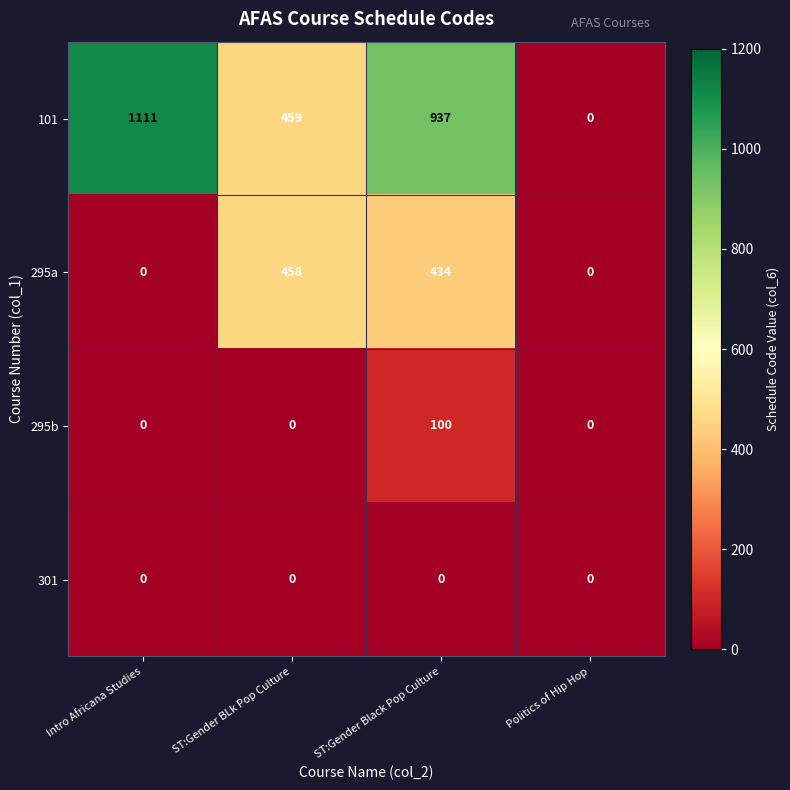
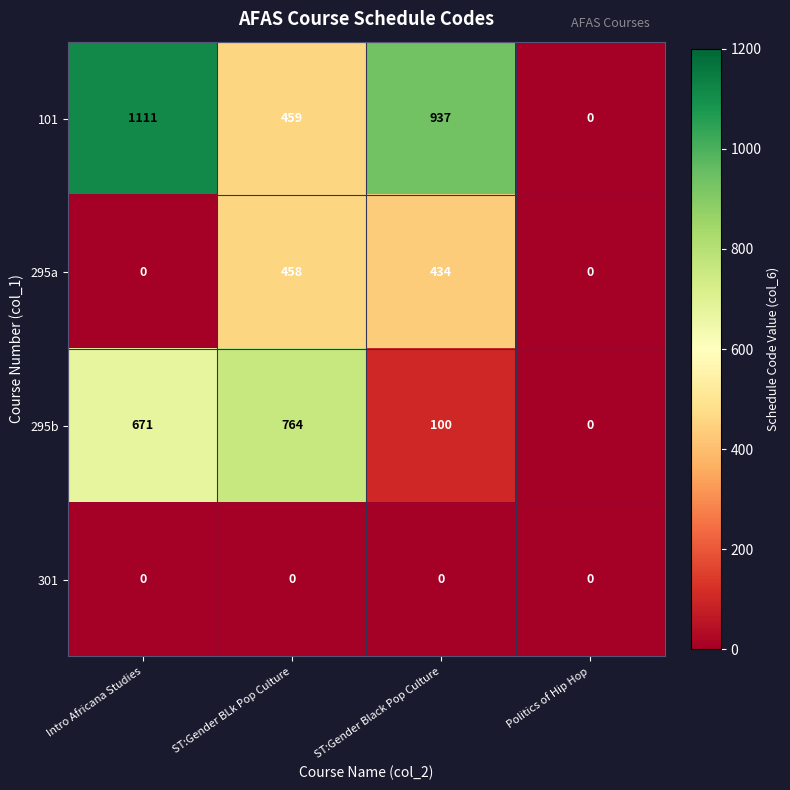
  {
    "101": {
      "Intro Africana Studies": 1111,
      "ST:Gender BLk Pop Culture": 459,
      "ST:Gender Black Pop Culture": 937,
      "Politics of Hip Hop": 0
    },
    "295a": {
      "Intro Africana Studies": 0,
      "ST:Gender BLk Pop Culture": 458,
      "ST:Gender Black Pop Culture": 434,
      "Politics of Hip Hop": 0
    },
    "295b": {
-     "Intro Africana Studies": 0,
-     "ST:Gender BLk Pop Culture": 0,
+     "Intro Africana Studies": 671,
+     "ST:Gender BLk Pop Culture": 764,
      "ST:Gender Black Pop Culture": 100,
      "Politics of Hip Hop": 0
    },
    "301": {
      "Intro Africana Studies": 0,
      "ST:Gender BLk Pop Culture": 0,
      "ST:Gender Black Pop Culture": 0,
      "Politics of Hip Hop": 0
    }
  }
